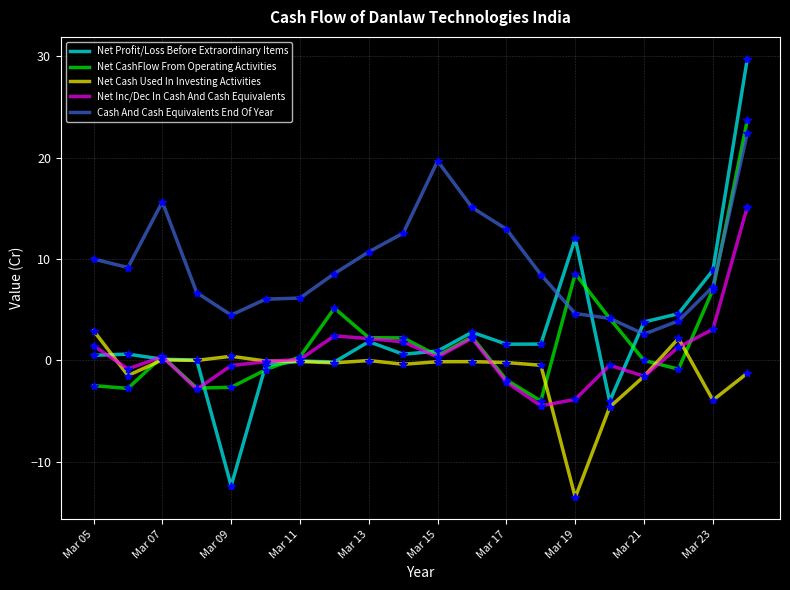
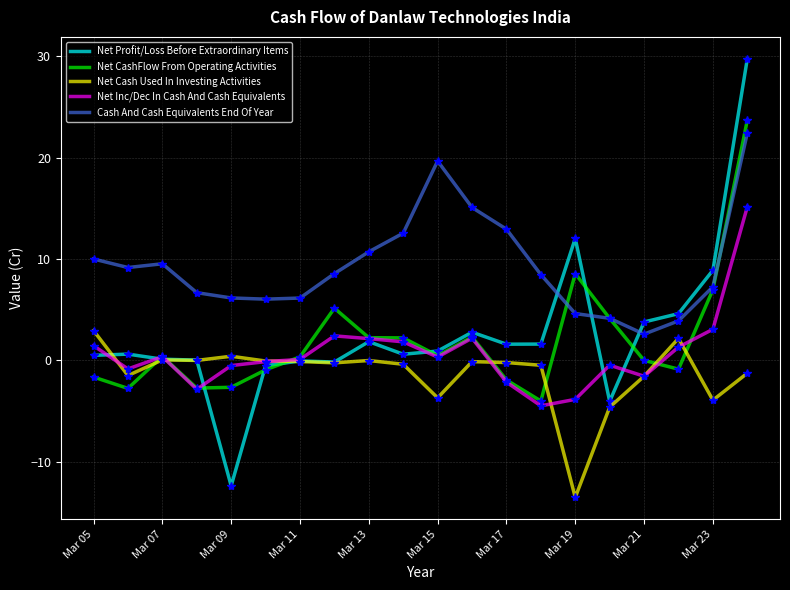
  {
    "Net Profit/Loss Before Extraordinary Items": {
      "Mar 05": 0.5,
      "Mar 09": -12.4,
      "Mar 13": 1.9,
      "Mar 15": 0.9,
      "Mar 17": 1.6,
      "Mar 19": 12.0,
      "Mar 21": 3.8,
      "Mar 23": 8.9
    },
    "Net CashFlow From Operating Activities": {
-     "Mar 05": -2.5,
+     "Mar 05": -1.6,
      "Mar 09": -2.7,
      "Mar 19": 8.6,
      "Mar 21": 0.0,
      "Mar 23": 7.0
    },
    "Net Cash Used In Investing Activities": {
      "Mar 05": 2.9,
      "Mar 09": 0.4,
      "Mar 13": 0.0,
-     "Mar 15": -0.1,
+     "Mar 15": -3.7,
      "Mar 17": -0.2,
      "Mar 19": -13.5,
      "Mar 23": -3.9
    },
    "Net Inc/Dec In Cash And Cash Equivalents": {
      "Mar 05": 1.5,
      "Mar 09": -0.5,
      "Mar 19": -3.8,
      "Mar 23": 3.1
    },
    "Cash And Cash Equivalents End Of Year": {
      "Mar 05": 10.0,
-     "Mar 07": 15.6,
-     "Mar 09": 4.5,
+     "Mar 07": 9.5,
+     "Mar 09": 6.2,
      "Mar 11": 6.2,
      "Mar 13": 10.7,
      "Mar 15": 19.7,
      "Mar 17": 12.9,
      "Mar 19": 4.6,
      "Mar 21": 2.6,
      "Mar 23": 7.3
    }
  }
